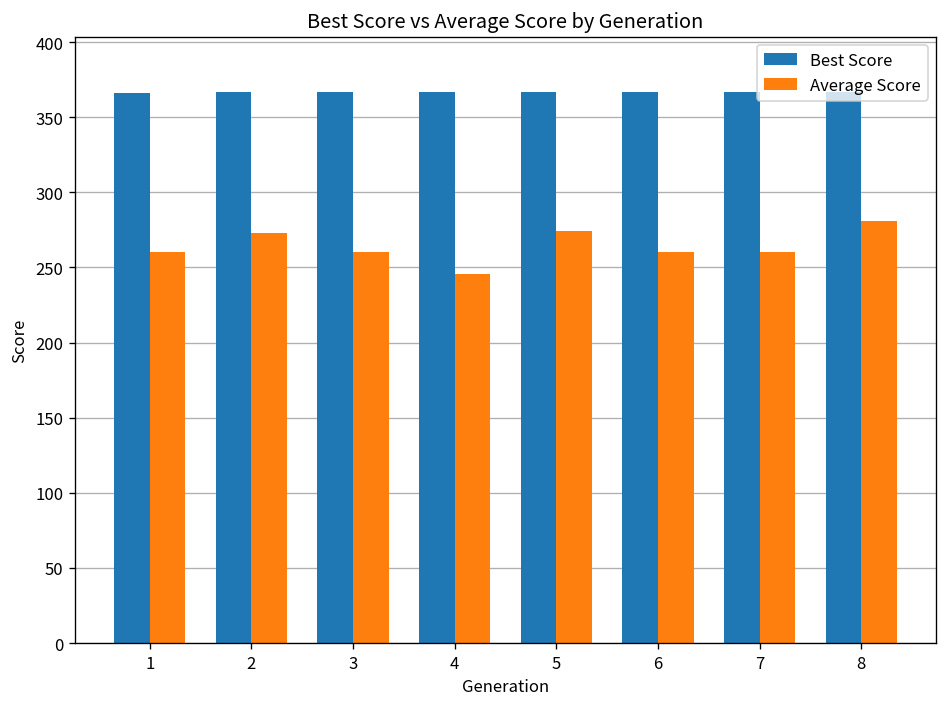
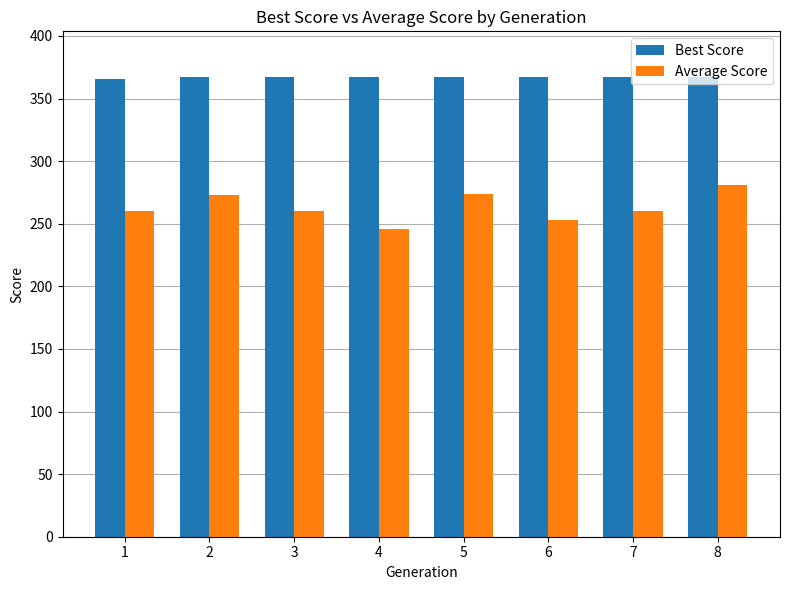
  {
    "Best Score": {
      "1": 366,
      "2": 367,
      "3": 367,
      "4": 367,
      "5": 367,
      "6": 367,
      "7": 367
    },
    "Average Score": {
      "1": 260,
      "2": 273,
      "3": 260,
      "4": 246,
      "5": 274,
-     "6": 260,
+     "6": 253,
      "7": 260,
      "8": 281
    }
  }
